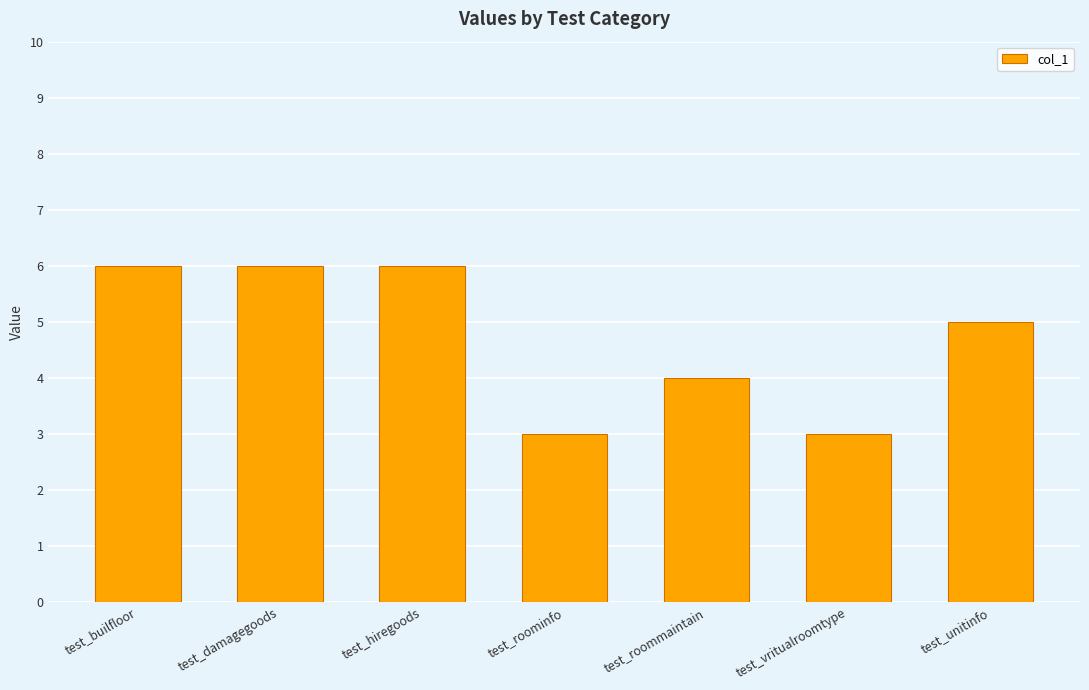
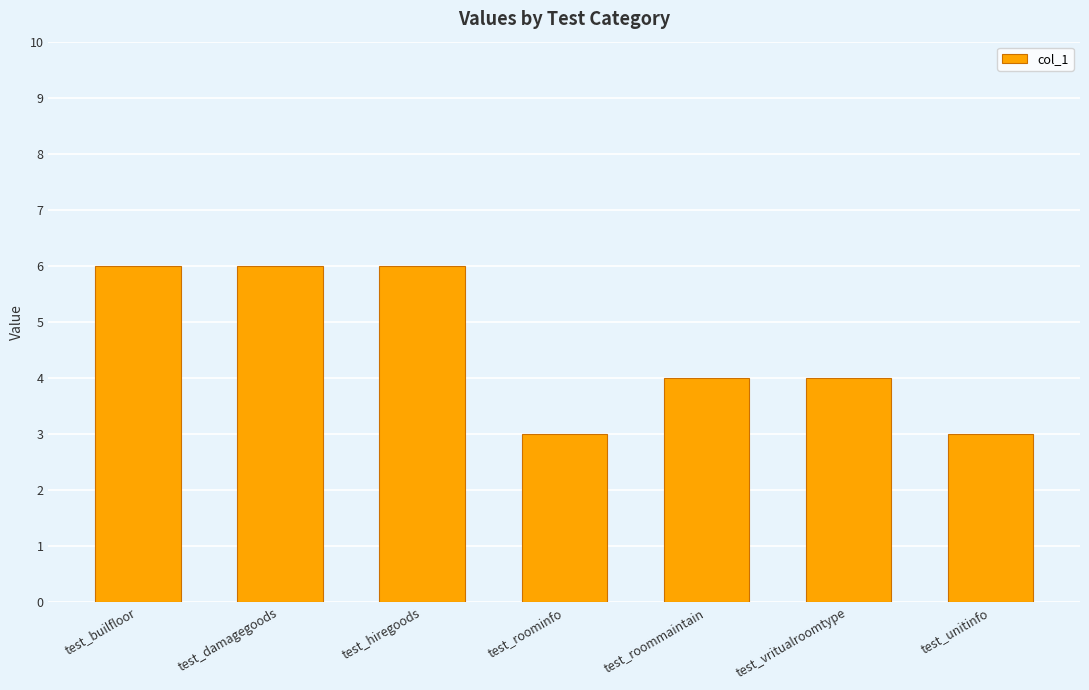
  {
    "test_builfloor": 6,
    "test_damagegoods": 6,
    "test_hiregoods": 6,
    "test_roominfo": 3,
    "test_roommaintain": 4,
-   "test_vritualroomtype": 3,
-   "test_unitinfo": 5
+   "test_vritualroomtype": 4,
+   "test_unitinfo": 3
  }
